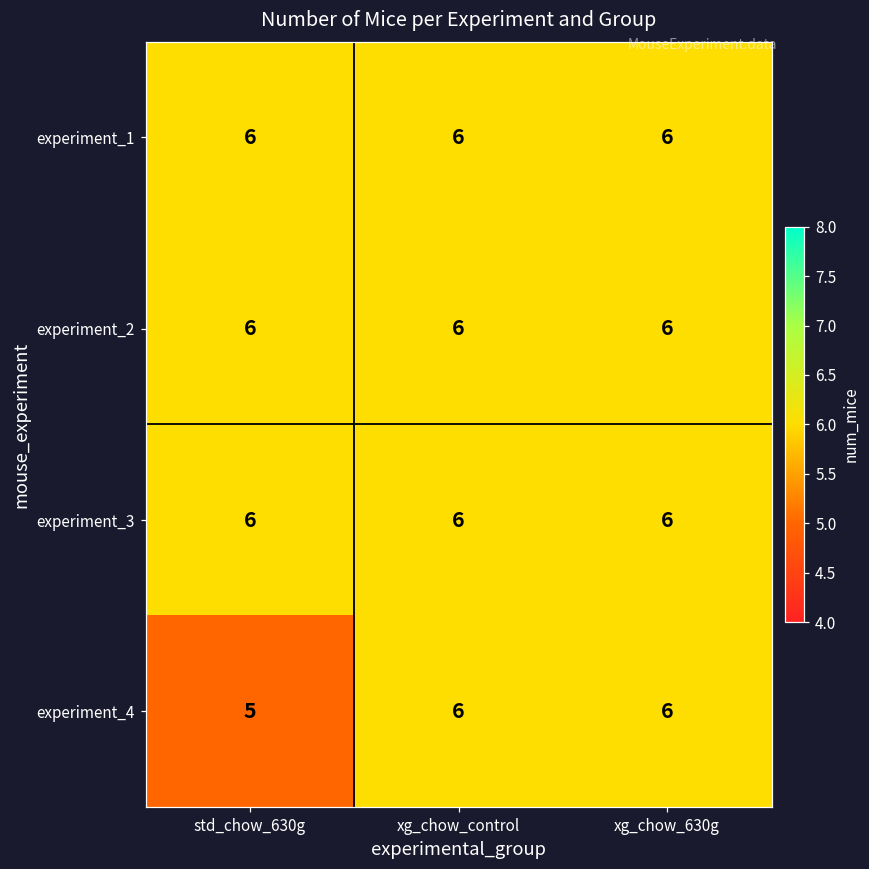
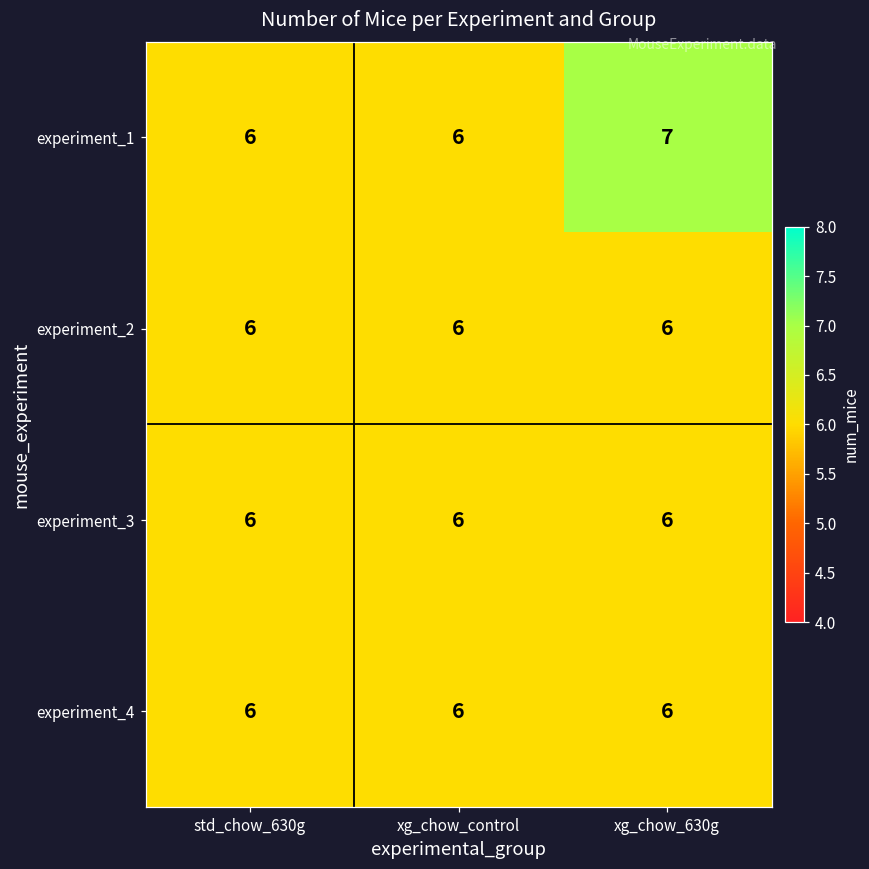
  {
    "experiment_1": {
      "std_chow_630g": 6,
      "xg_chow_control": 6,
-     "xg_chow_630g": 6
+     "xg_chow_630g": 7
    },
    "experiment_2": {
      "std_chow_630g": 6,
      "xg_chow_control": 6,
      "xg_chow_630g": 6
    },
    "experiment_3": {
      "std_chow_630g": 6,
      "xg_chow_control": 6,
      "xg_chow_630g": 6
    },
    "experiment_4": {
-     "std_chow_630g": 5,
+     "std_chow_630g": 6,
      "xg_chow_control": 6,
      "xg_chow_630g": 6
    }
  }
